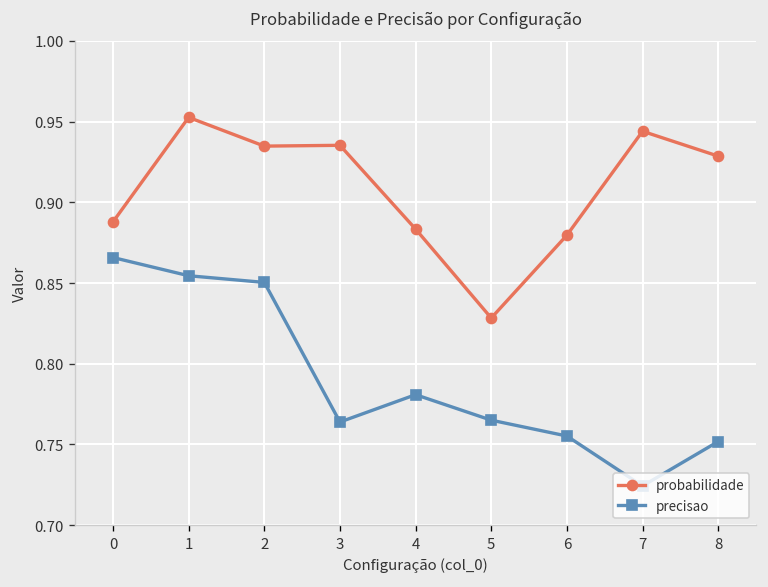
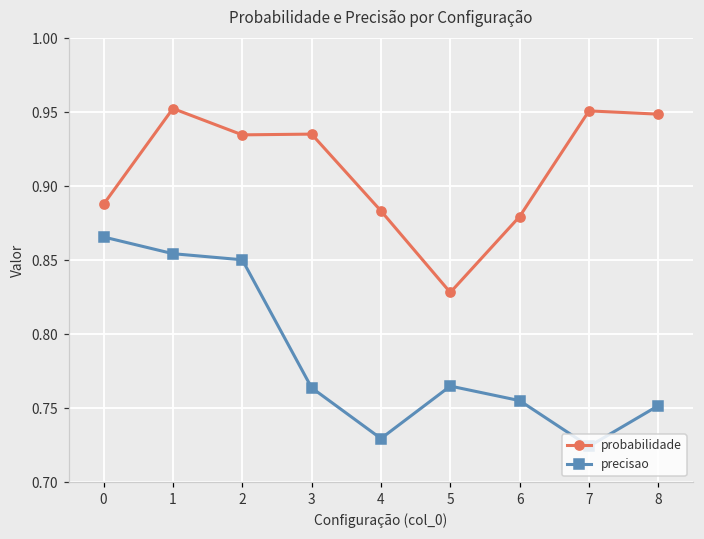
  {
    "probabilidade": {
      "0": 0.888,
      "1": 0.953,
      "2": 0.935,
      "3": 0.935,
      "4": 0.883,
      "5": 0.828,
      "6": 0.880,
-     "7": 0.944,
-     "8": 0.929
+     "7": 0.951,
+     "8": 0.949
    },
    "precisao": {
      "0": 0.866,
      "1": 0.855,
      "2": 0.850,
      "3": 0.764,
-     "4": 0.781,
+     "4": 0.730,
      "5": 0.765,
      "6": 0.755,
      "8": 0.752
    }
  }
